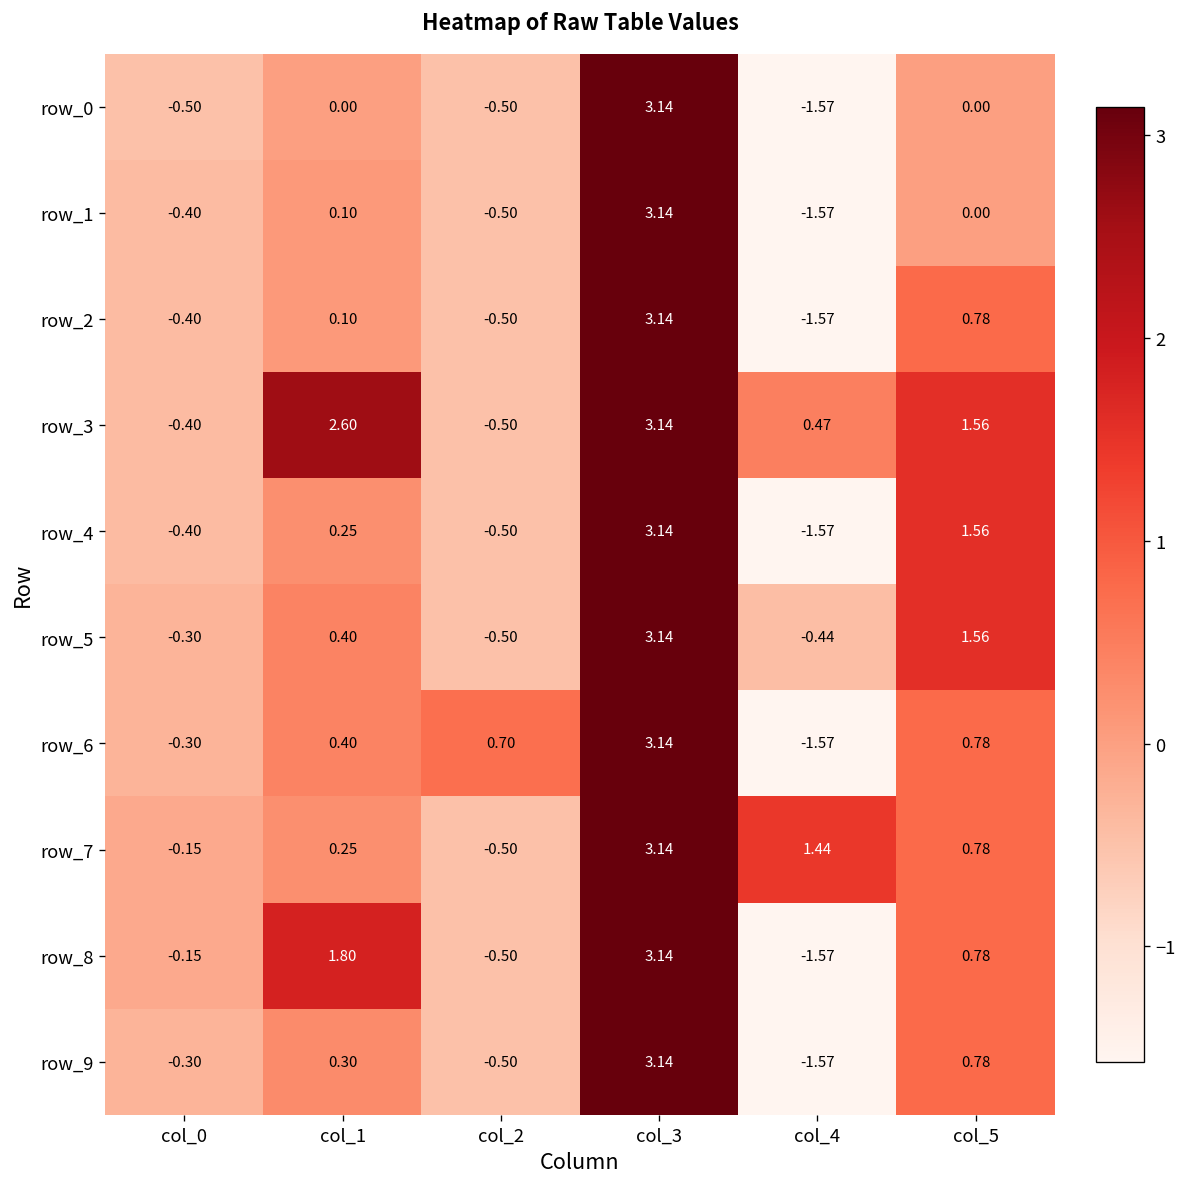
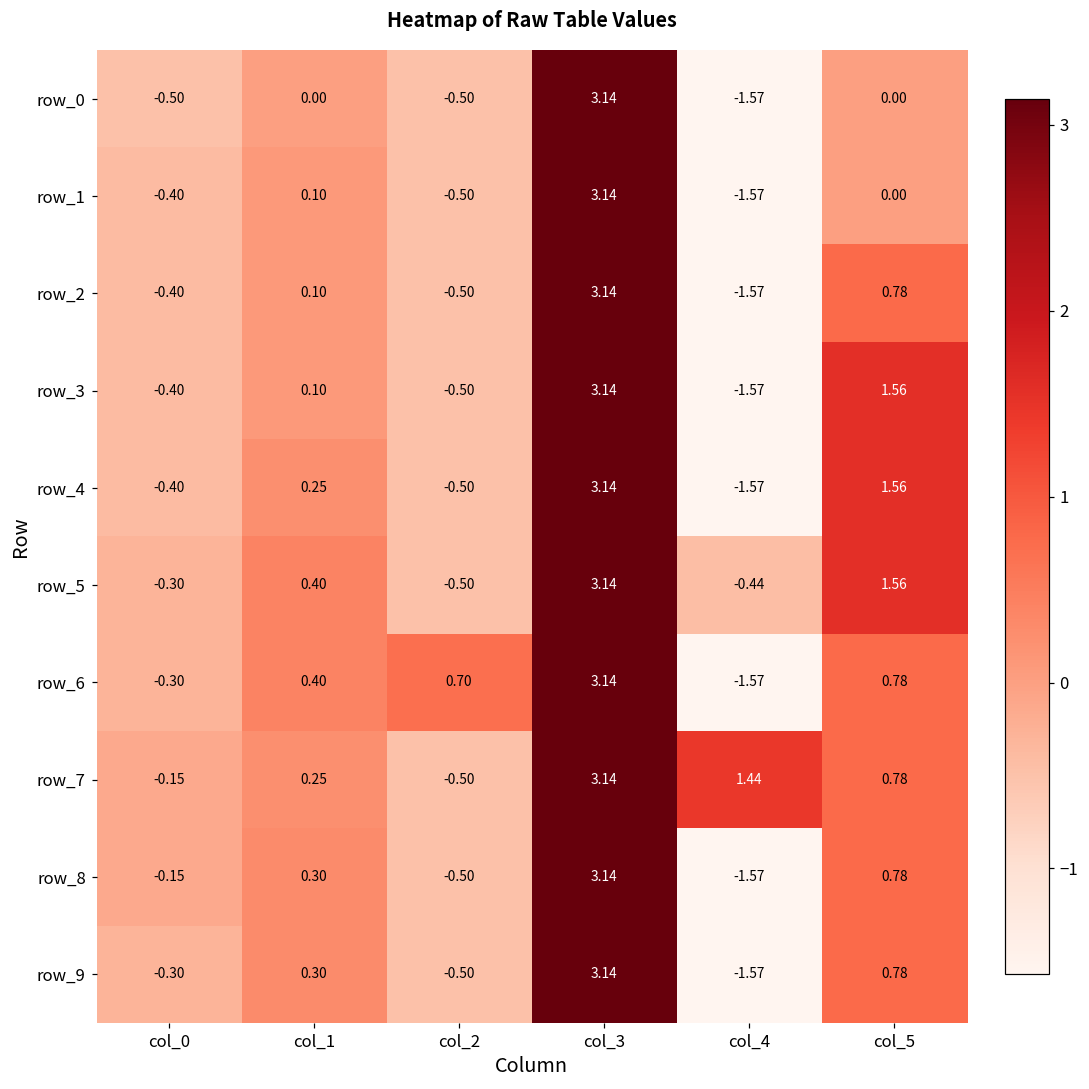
  {
    "row_0": {
      "col_0": -0.50,
      "col_1": 0.00,
      "col_2": -0.50,
      "col_3": 3.14,
      "col_4": -1.57,
      "col_5": 0.00
    },
    "row_1": {
      "col_0": -0.40,
      "col_1": 0.10,
      "col_2": -0.50,
      "col_3": 3.14,
      "col_4": -1.57,
      "col_5": 0.00
    },
    "row_2": {
      "col_0": -0.40,
      "col_1": 0.10,
      "col_2": -0.50,
      "col_3": 3.14,
      "col_4": -1.57,
      "col_5": 0.78
    },
    "row_3": {
      "col_0": -0.40,
-     "col_1": 2.60,
+     "col_1": 0.10,
      "col_2": -0.50,
      "col_3": 3.14,
-     "col_4": 0.47,
+     "col_4": -1.57,
      "col_5": 1.56
    },
    "row_4": {
      "col_0": -0.40,
      "col_1": 0.25,
      "col_2": -0.50,
      "col_3": 3.14,
      "col_4": -1.57,
      "col_5": 1.56
    },
    "row_5": {
      "col_0": -0.30,
      "col_1": 0.40,
      "col_2": -0.50,
      "col_3": 3.14,
      "col_4": -0.44,
      "col_5": 1.56
    },
    "row_6": {
      "col_0": -0.30,
      "col_1": 0.40,
      "col_2": 0.70,
      "col_3": 3.14,
      "col_4": -1.57,
      "col_5": 0.78
    },
    "row_7": {
      "col_0": -0.15,
      "col_1": 0.25,
      "col_2": -0.50,
      "col_3": 3.14,
      "col_4": 1.44,
      "col_5": 0.78
    },
    "row_8": {
      "col_0": -0.15,
-     "col_1": 1.80,
+     "col_1": 0.30,
      "col_2": -0.50,
      "col_3": 3.14,
      "col_4": -1.57,
      "col_5": 0.78
    },
    "row_9": {
      "col_0": -0.30,
      "col_1": 0.30,
      "col_2": -0.50,
      "col_3": 3.14,
      "col_4": -1.57,
      "col_5": 0.78
    }
  }
